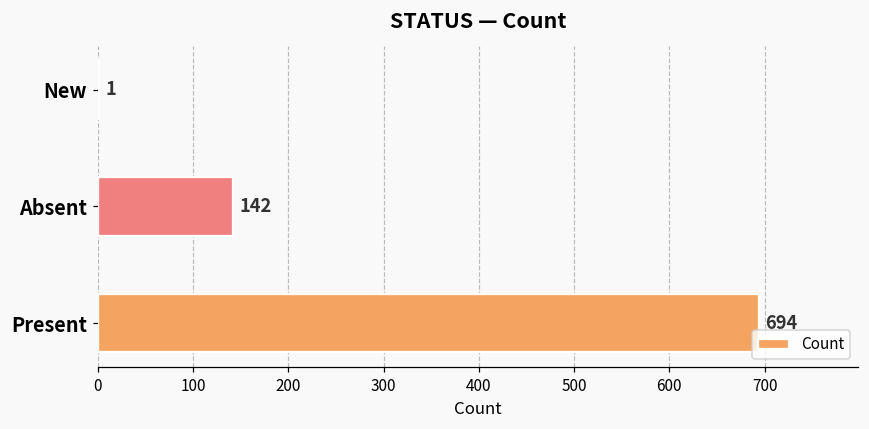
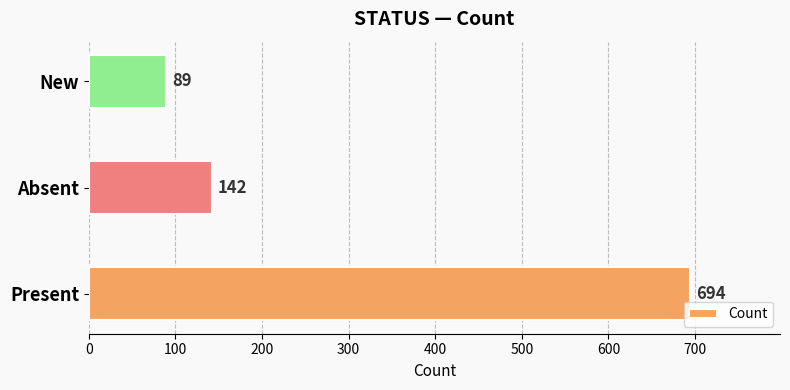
  {
-   "New": 1,
+   "New": 89,
    "Absent": 142
  }
